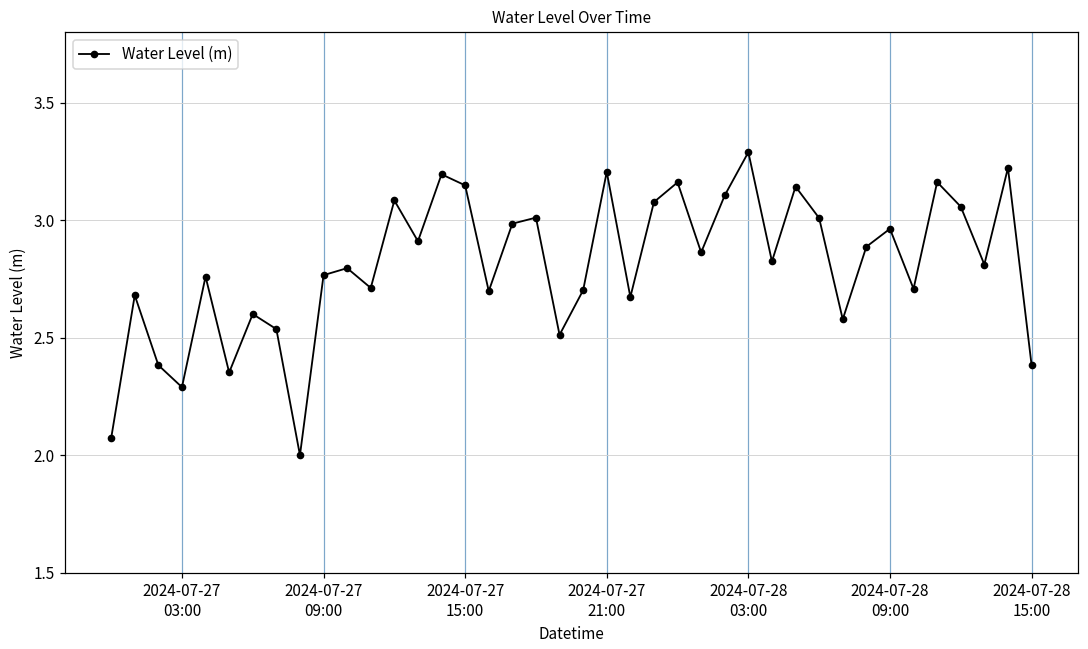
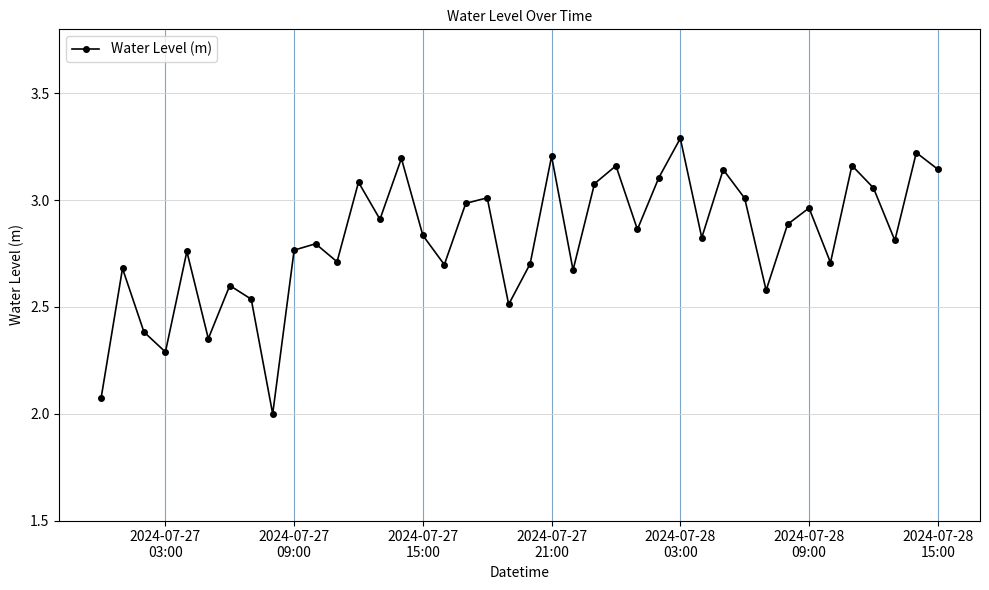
  {
    "2024-07-27 03:00": 2.29,
    "2024-07-27 09:00": 2.77,
-   "2024-07-27 15:00": 3.15,
+   "2024-07-27 15:00": 2.84,
    "2024-07-27 21:00": 3.21,
    "2024-07-28 03:00": 3.29,
    "2024-07-28 09:00": 2.96,
-   "2024-07-28 15:00": 2.38
+   "2024-07-28 15:00": 3.14
  }
